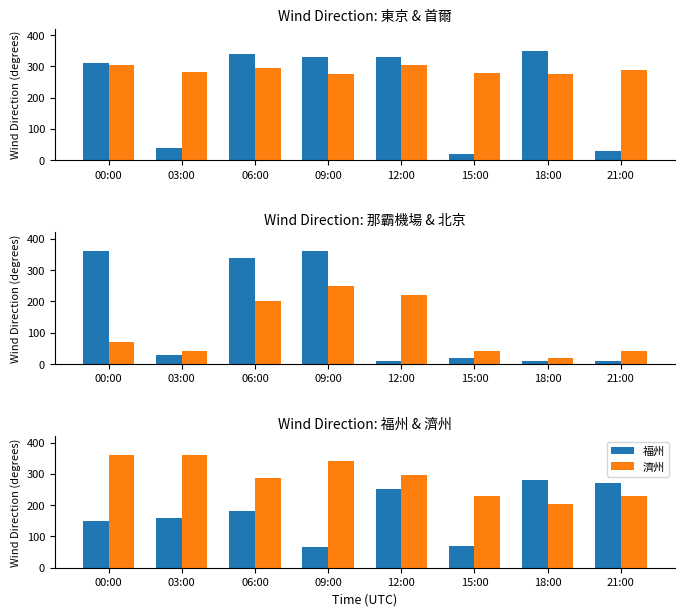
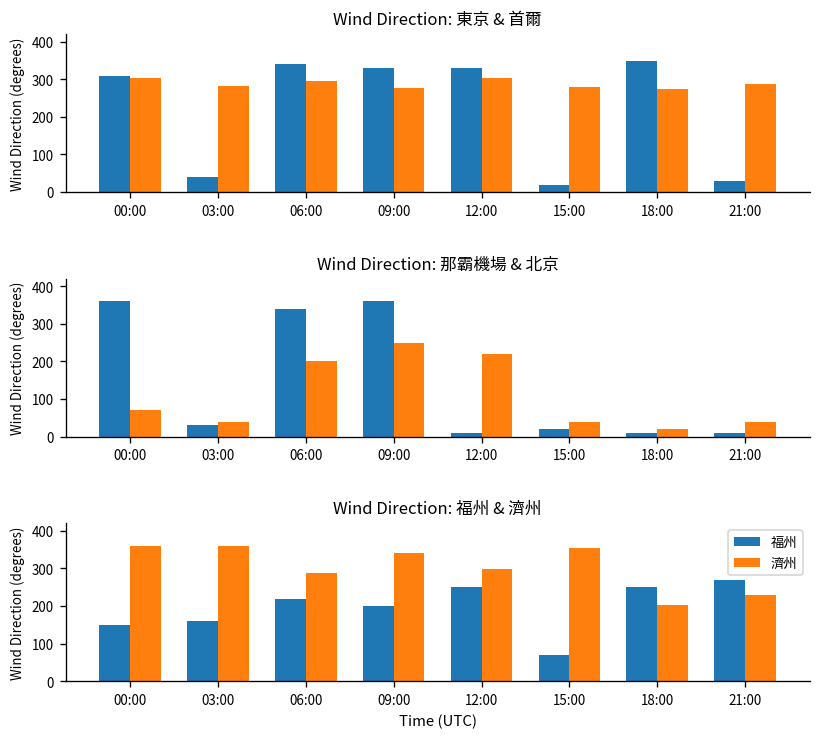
  {
    "Wind Direction: 福州 & 濟州": {
      "福州": {
        "00:00": 150,
        "03:00": 160,
-       "06:00": 180,
-       "09:00": 70,
+       "06:00": 220,
+       "09:00": 200,
        "12:00": 250,
        "15:00": 70,
-       "18:00": 280,
+       "18:00": 250,
        "21:00": 270
      },
      "濟州": {
        "00:00": 360,
        "03:00": 360,
        "06:00": 290,
        "09:00": 340,
        "12:00": 300,
-       "15:00": 230,
+       "15:00": 350,
        "18:00": 200,
        "21:00": 230
      }
    }
  }
